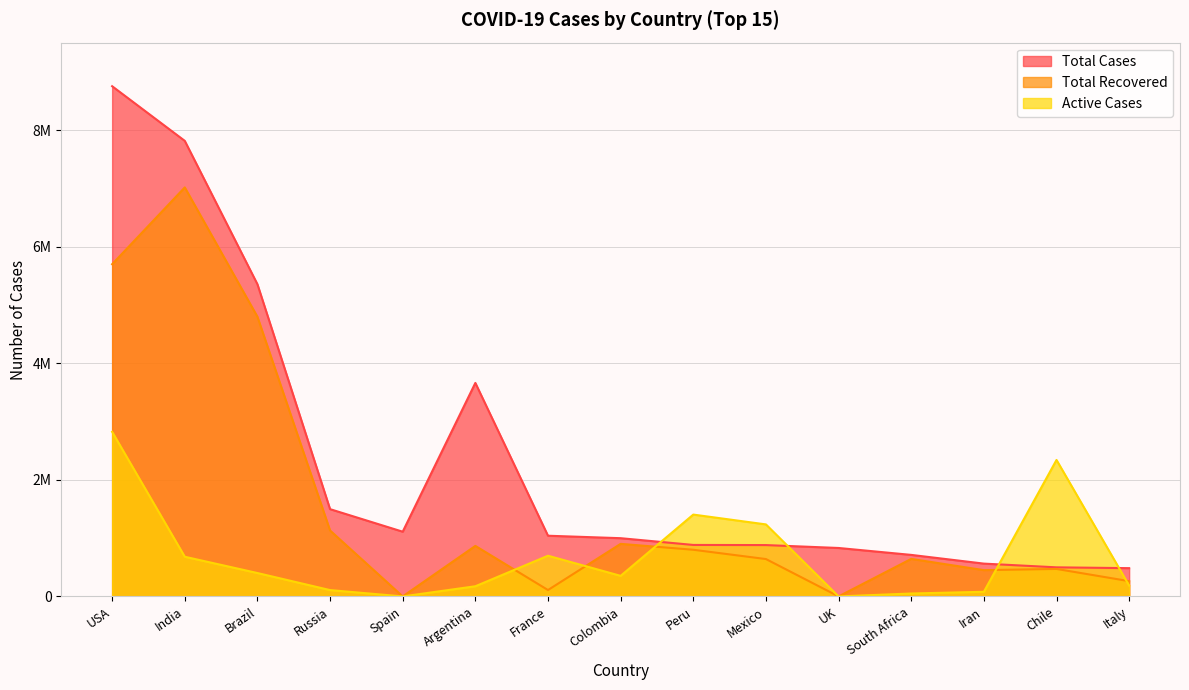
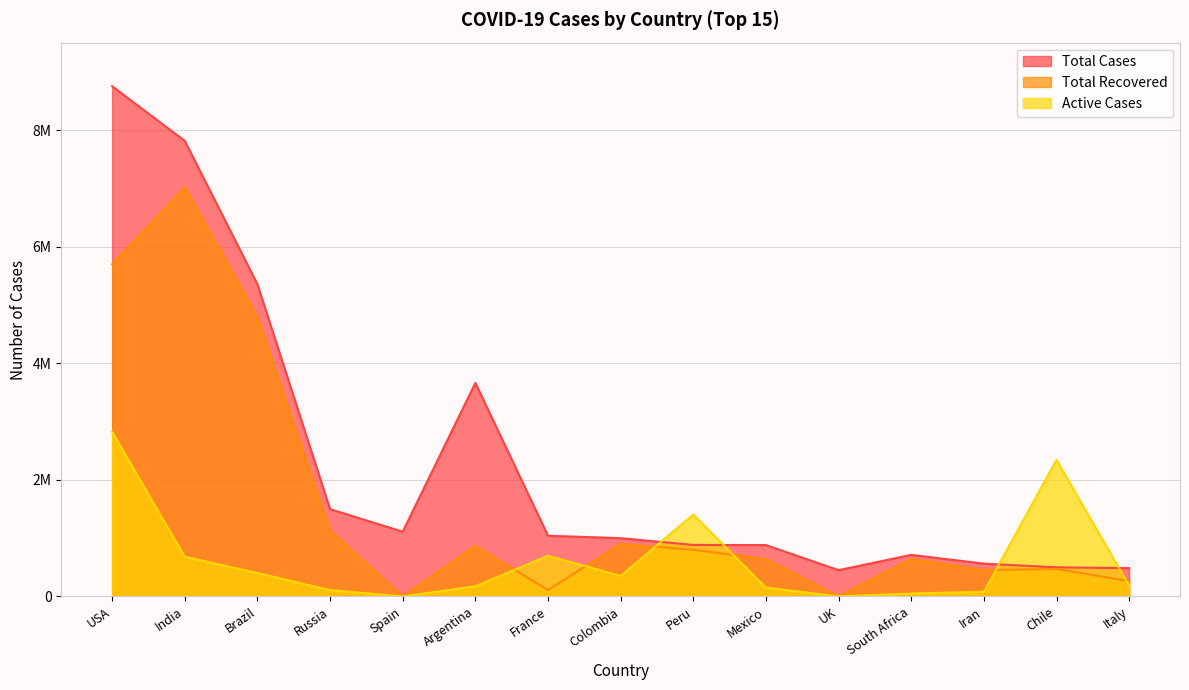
  {
    "Total Cases": {
      "USA": 8800000,
      "India": 7800000,
      "Brazil": 5400000,
      "Russia": 1500000,
      "Spain": 1100000,
      "Argentina": 3700000,
      "France": 1000000,
      "Colombia": 1000000,
      "Peru": 900000,
      "Mexico": 900000,
-     "UK": 800000,
+     "UK": 500000,
      "South Africa": 700000,
      "Iran": 600000,
      "Italy": 500000
    },
    "Total Recovered": {
      "USA": 5700000,
      "India": 7000000,
      "Brazil": 4800000,
      "Russia": 1100000,
      "Argentina": 900000,
      "France": 100000,
      "Colombia": 900000,
      "Peru": 800000,
      "Mexico": 600000,
      "South Africa": 600000,
      "Iran": 500000,
      "Italy": 300000
    },
    "Active Cases": {
      "USA": 2800000,
      "India": 700000,
      "Brazil": 400000,
      "Russia": 100000,
      "Argentina": 200000,
      "France": 700000,
      "Colombia": 400000,
      "Peru": 1400000,
-     "Mexico": 1200000,
+     "Mexico": 200000,
      "South Africa": 0,
      "Iran": 100000,
      "Chile": 2300000,
      "Italy": 200000
    }
  }
